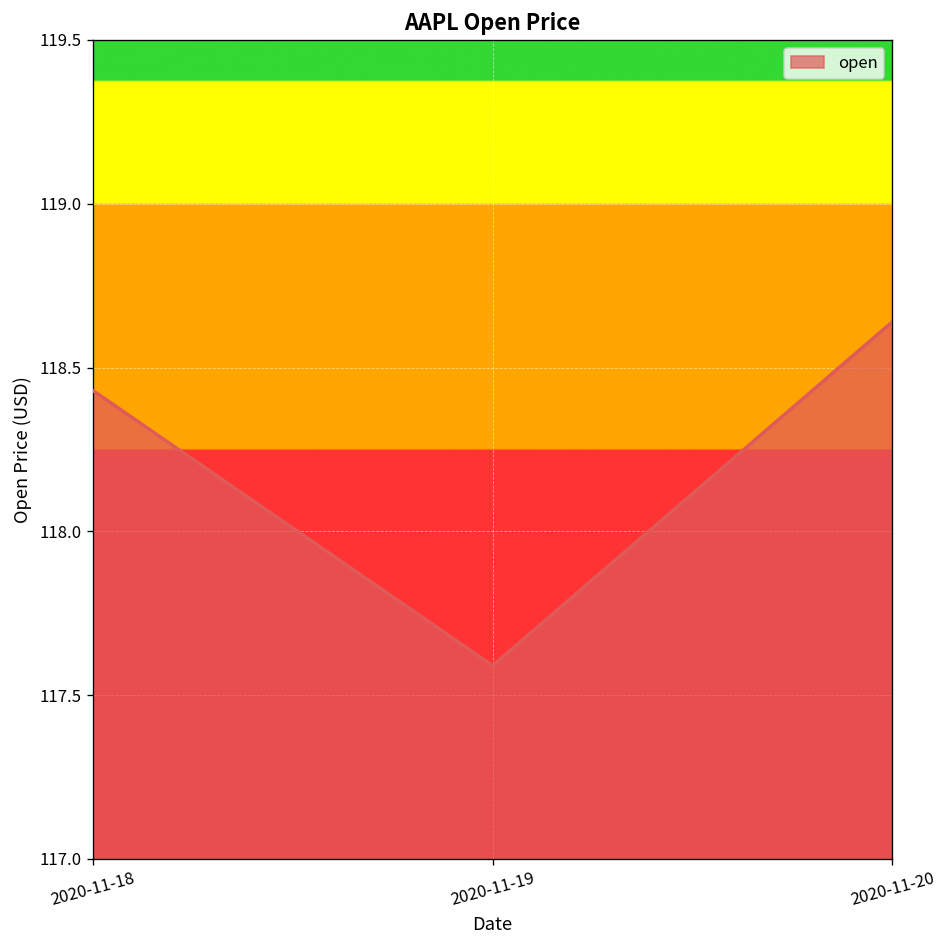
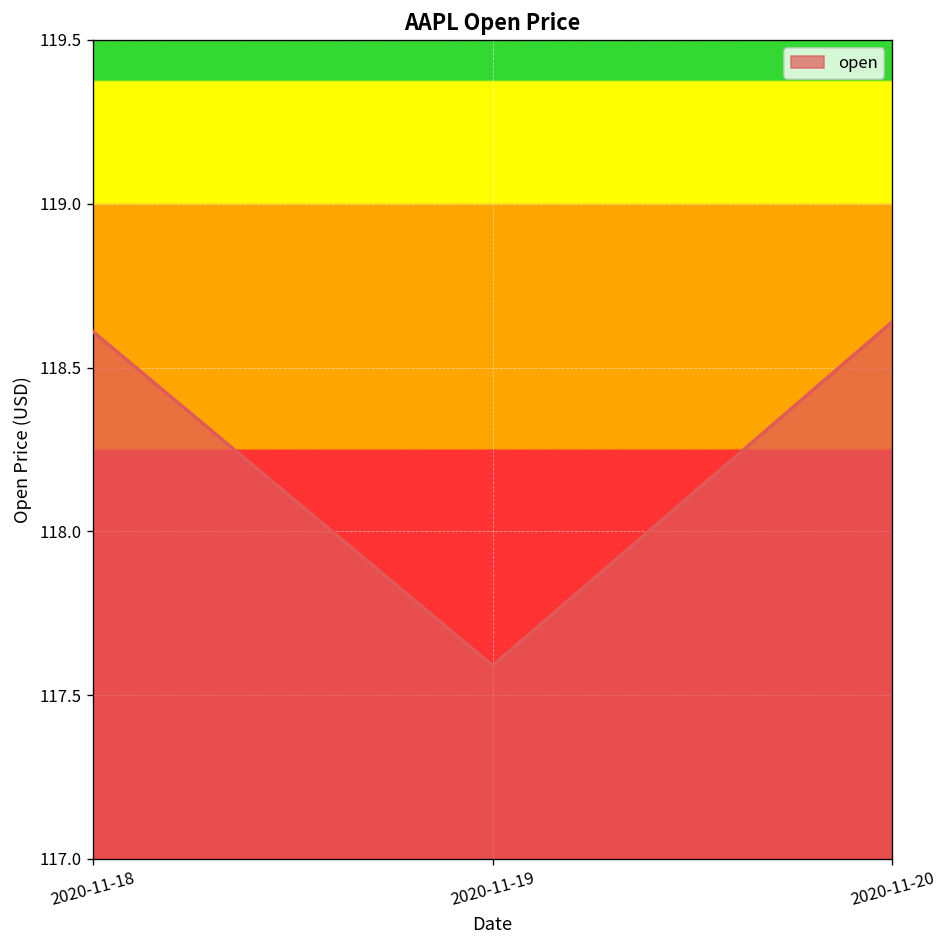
  {
-   "2020-11-18": 118.43,
+   "2020-11-18": 118.61,
    "2020-11-19": 117.59,
    "2020-11-20": 118.64
  }
